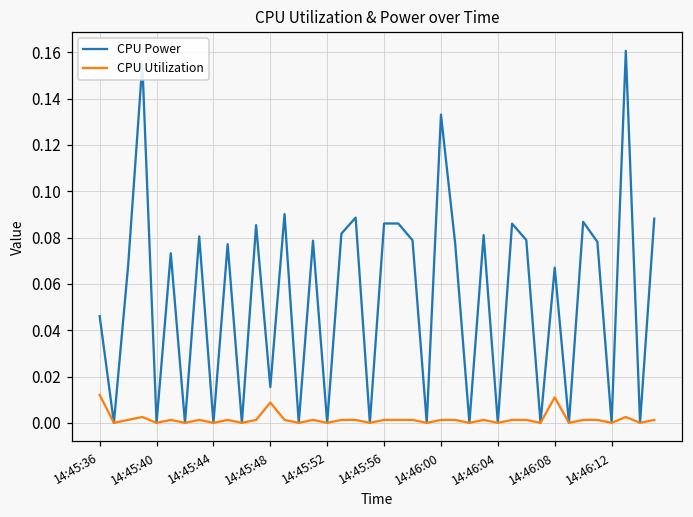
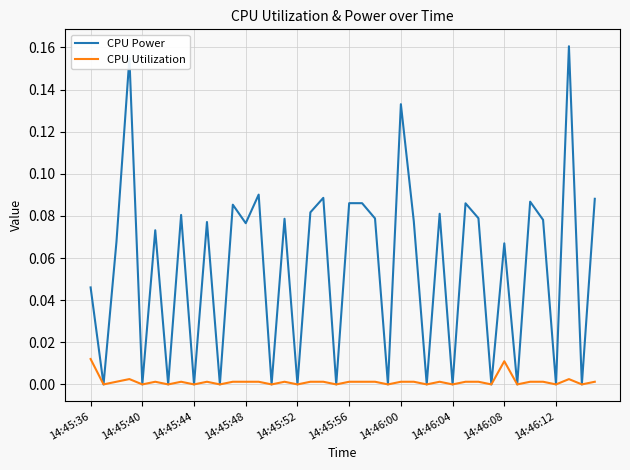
  {
    "CPU Power": {
      "14:45:36": 0.046,
-     "14:45:48": 0.015,
+     "14:45:48": 0.077,
      "14:45:56": 0.086,
      "14:46:00": 0.133,
      "14:46:08": 0.067
    },
    "CPU Utilization": {
      "14:45:36": 0.012,
-     "14:45:48": 0.009,
+     "14:45:48": 0.001,
      "14:45:56": 0.001,
      "14:46:00": 0.001,
      "14:46:08": 0.011
    }
  }
